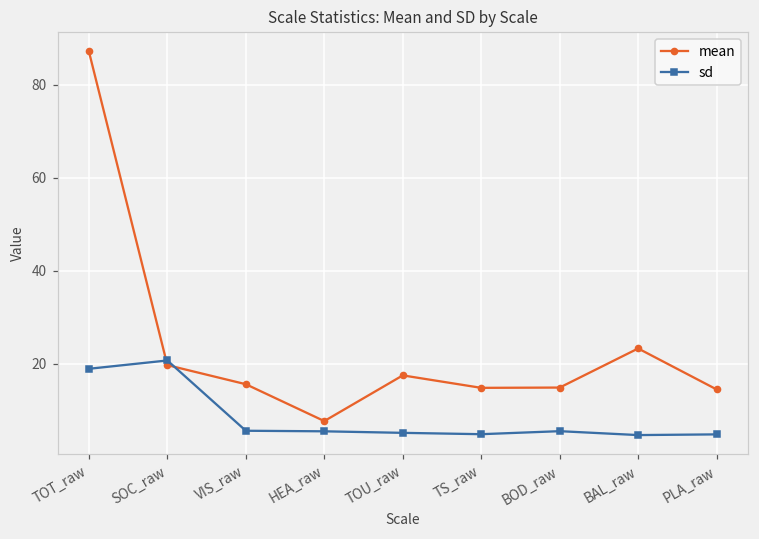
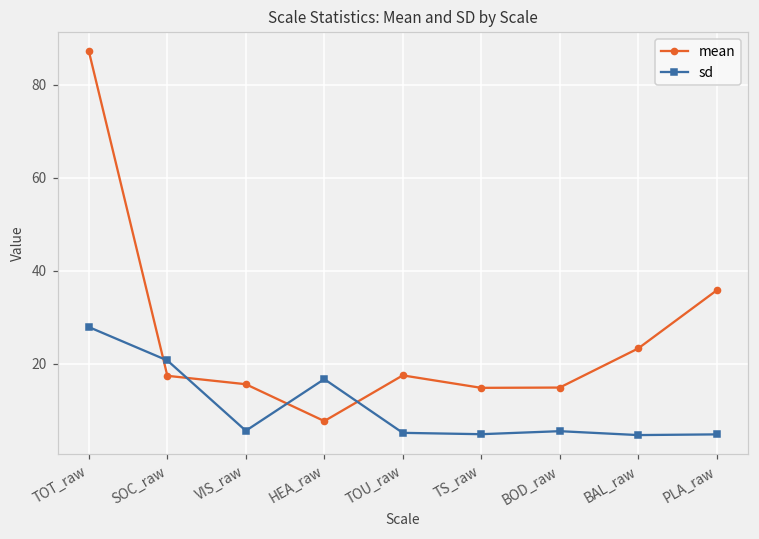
  {
    "mean": {
      "TOT_raw": 87,
-     "SOC_raw": 20,
+     "SOC_raw": 17,
      "VIS_raw": 16,
      "HEA_raw": 8,
      "TOU_raw": 17,
      "TS_raw": 15,
      "BOD_raw": 15,
      "BAL_raw": 23,
-     "PLA_raw": 14
+     "PLA_raw": 36
    },
    "sd": {
-     "TOT_raw": 19,
+     "TOT_raw": 28,
      "SOC_raw": 21,
      "VIS_raw": 6,
-     "HEA_raw": 5,
+     "HEA_raw": 17,
      "TOU_raw": 5,
      "TS_raw": 5,
      "BOD_raw": 5,
      "BAL_raw": 5,
      "PLA_raw": 5
    }
  }
